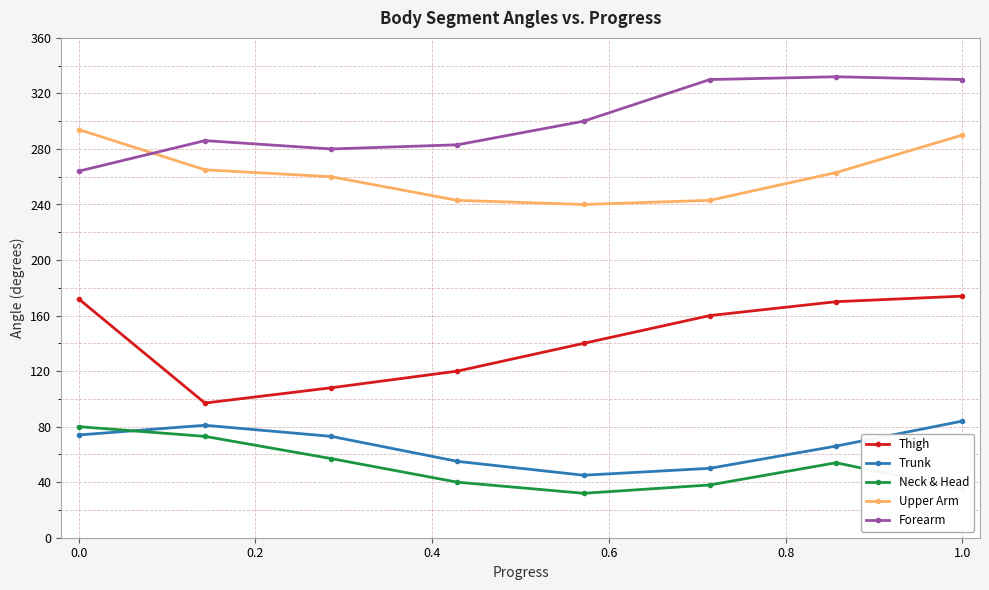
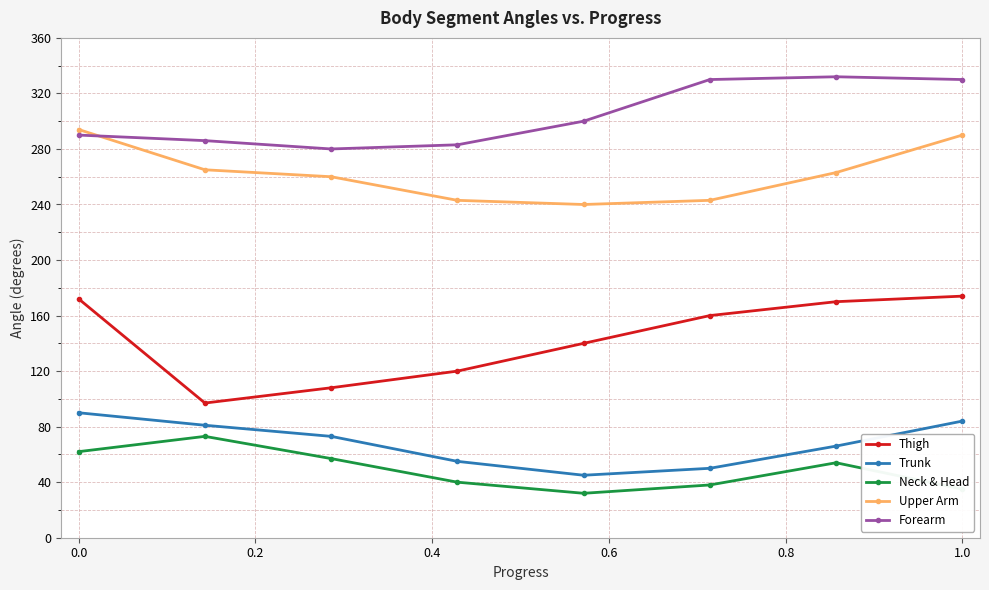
  {
    "Thigh": {
      "0.0": 172,
      "1.0": 174
    },
    "Trunk": {
-     "0.0": 74,
+     "0.0": 90,
      "1.0": 84
    },
    "Neck & Head": {
-     "0.0": 80
+     "0.0": 62
    },
    "Upper Arm": {
      "0.0": 294,
      "1.0": 290
    },
    "Forearm": {
-     "0.0": 264,
+     "0.0": 290,
      "1.0": 330
    }
  }
